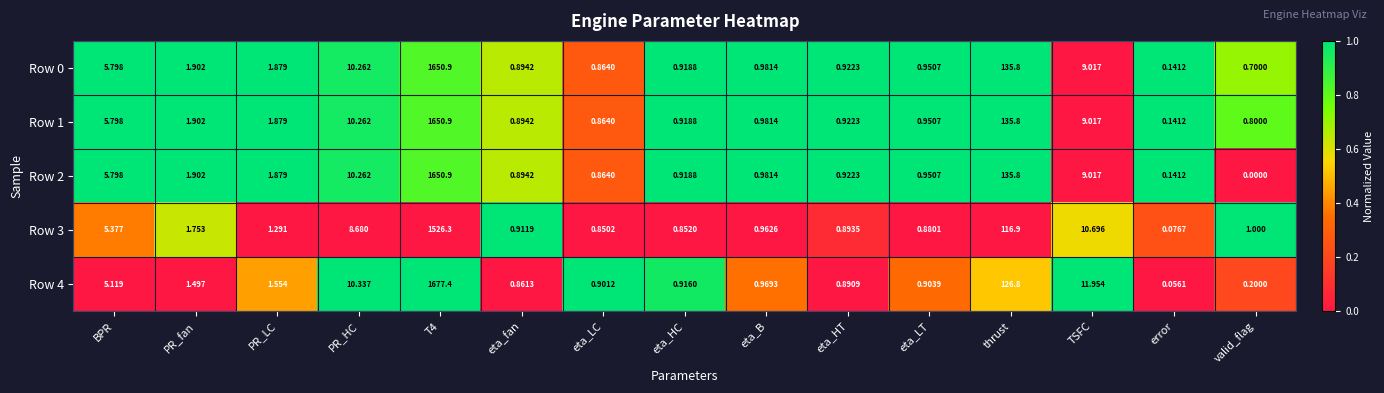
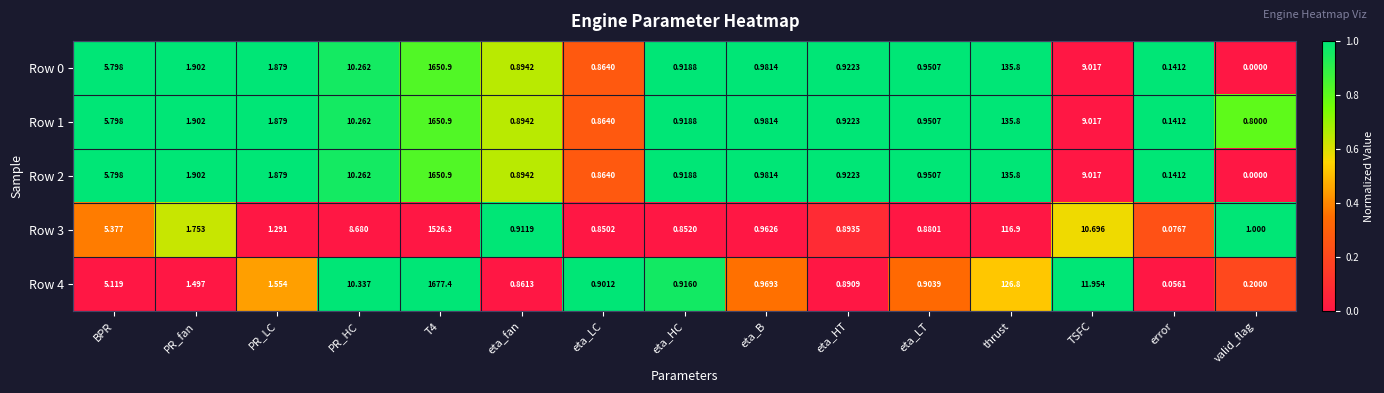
  {
    "Row 0": {
      "BPR": 5.798,
      "PR_fan": 1.902,
      "PR_LC": 1.879,
      "PR_HC": 10.262,
      "T4": 1650.9,
      "eta_fan": 0.8942,
      "eta_LC": 0.8640,
      "eta_HC": 0.9188,
      "eta_B": 0.9814,
      "eta_HT": 0.9223,
      "eta_LT": 0.9507,
      "thrust": 135.8,
      "TSFC": 9.017,
      "error": 0.1412,
-     "valid_flag": 0.7000
+     "valid_flag": 0.0000
    },
    "Row 1": {
      "BPR": 5.798,
      "PR_fan": 1.902,
      "PR_LC": 1.879,
      "PR_HC": 10.262,
      "T4": 1650.9,
      "eta_fan": 0.8942,
      "eta_LC": 0.8640,
      "eta_HC": 0.9188,
      "eta_B": 0.9814,
      "eta_HT": 0.9223,
      "eta_LT": 0.9507,
      "thrust": 135.8,
      "TSFC": 9.017,
      "error": 0.1412,
      "valid_flag": 0.8000
    },
    "Row 2": {
      "BPR": 5.798,
      "PR_fan": 1.902,
      "PR_LC": 1.879,
      "PR_HC": 10.262,
      "T4": 1650.9,
      "eta_fan": 0.8942,
      "eta_LC": 0.8640,
      "eta_HC": 0.9188,
      "eta_B": 0.9814,
      "eta_HT": 0.9223,
      "eta_LT": 0.9507,
      "thrust": 135.8,
      "TSFC": 9.017,
      "error": 0.1412,
      "valid_flag": 0.0000
    },
    "Row 3": {
      "BPR": 5.377,
      "PR_fan": 1.753,
      "PR_LC": 1.291,
      "PR_HC": 8.680,
      "T4": 1526.3,
      "eta_fan": 0.9119,
      "eta_LC": 0.8502,
      "eta_HC": 0.8520,
      "eta_B": 0.9626,
      "eta_HT": 0.8935,
      "eta_LT": 0.8801,
      "thrust": 116.9,
      "TSFC": 10.696,
      "error": 0.0767,
      "valid_flag": 1.000
    },
    "Row 4": {
      "BPR": 5.119,
      "PR_fan": 1.497,
      "PR_LC": 1.554,
      "PR_HC": 10.337,
      "T4": 1677.4,
      "eta_fan": 0.8613,
      "eta_LC": 0.9012,
      "eta_HC": 0.9160,
      "eta_B": 0.9693,
      "eta_HT": 0.8909,
      "eta_LT": 0.9039,
      "thrust": 126.8,
      "TSFC": 11.954,
      "error": 0.0561,
      "valid_flag": 0.2000
    }
  }
